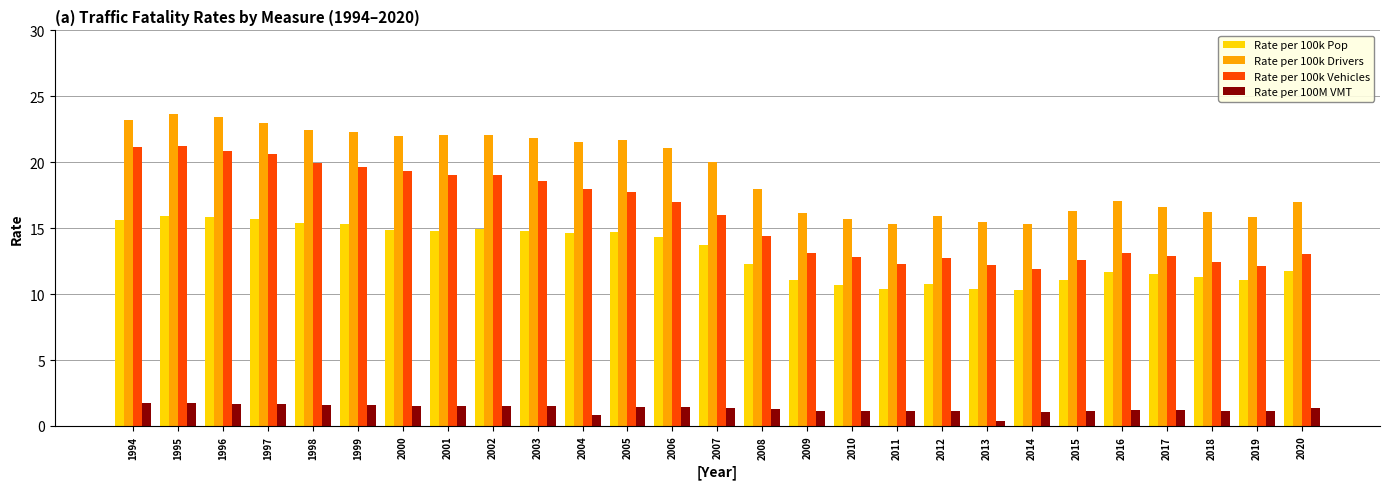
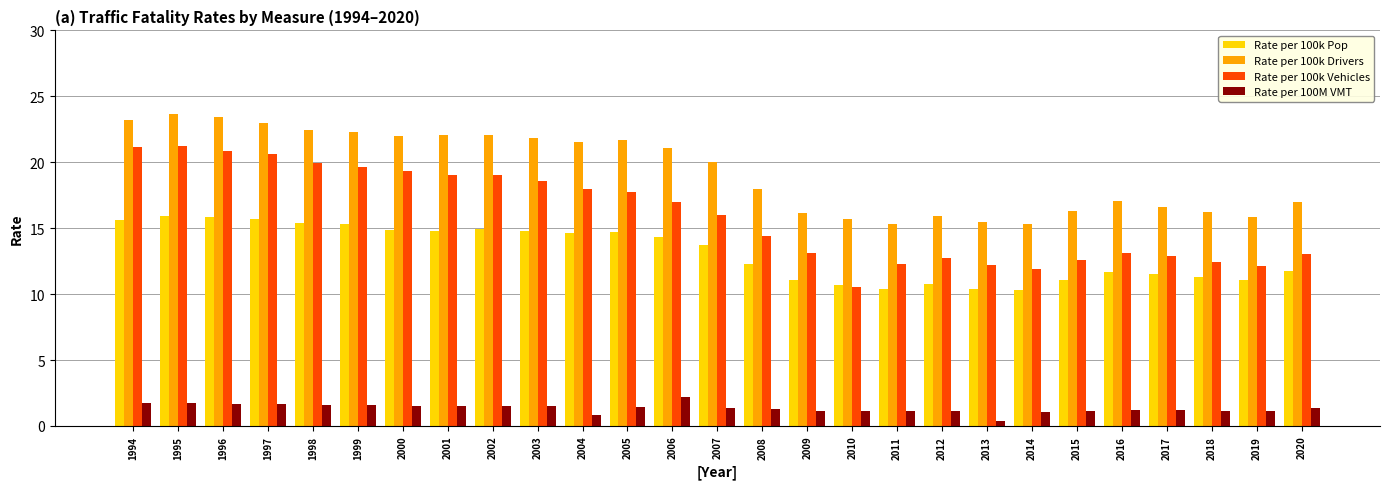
  {
    "Rate per 100k Vehicles": {
      "1994": 21.2,
      "1995": 21.2,
      "1996": 20.9,
      "1997": 20.6,
      "1998": 20.0,
      "1999": 19.6,
      "2000": 19.3,
      "2001": 19.1,
      "2002": 19.1,
      "2003": 18.6,
      "2004": 18.0,
      "2005": 17.7,
      "2006": 17.0,
      "2007": 16.0,
      "2008": 14.4,
      "2009": 13.1,
-     "2010": 12.8,
+     "2010": 10.5,
      "2011": 12.3,
      "2012": 12.7,
      "2013": 12.2,
      "2014": 11.9,
      "2015": 12.6,
      "2016": 13.1,
      "2017": 12.9,
      "2018": 12.4,
      "2019": 12.2,
      "2020": 13.0
    },
    "Rate per 100M VMT": {
      "1994": 1.7,
      "1995": 1.7,
      "1996": 1.7,
      "1997": 1.7,
      "1998": 1.6,
      "1999": 1.6,
      "2000": 1.5,
      "2001": 1.5,
      "2002": 1.5,
      "2003": 1.5,
      "2004": 0.8,
      "2005": 1.5,
-     "2006": 1.4,
+     "2006": 2.2,
      "2007": 1.4,
      "2008": 1.3,
      "2009": 1.2,
      "2010": 1.1,
      "2011": 1.1,
      "2012": 1.1,
      "2013": 0.4,
      "2014": 1.1,
      "2015": 1.2,
      "2016": 1.2,
      "2017": 1.2,
      "2018": 1.1,
      "2019": 1.1,
      "2020": 1.3
    }
  }
